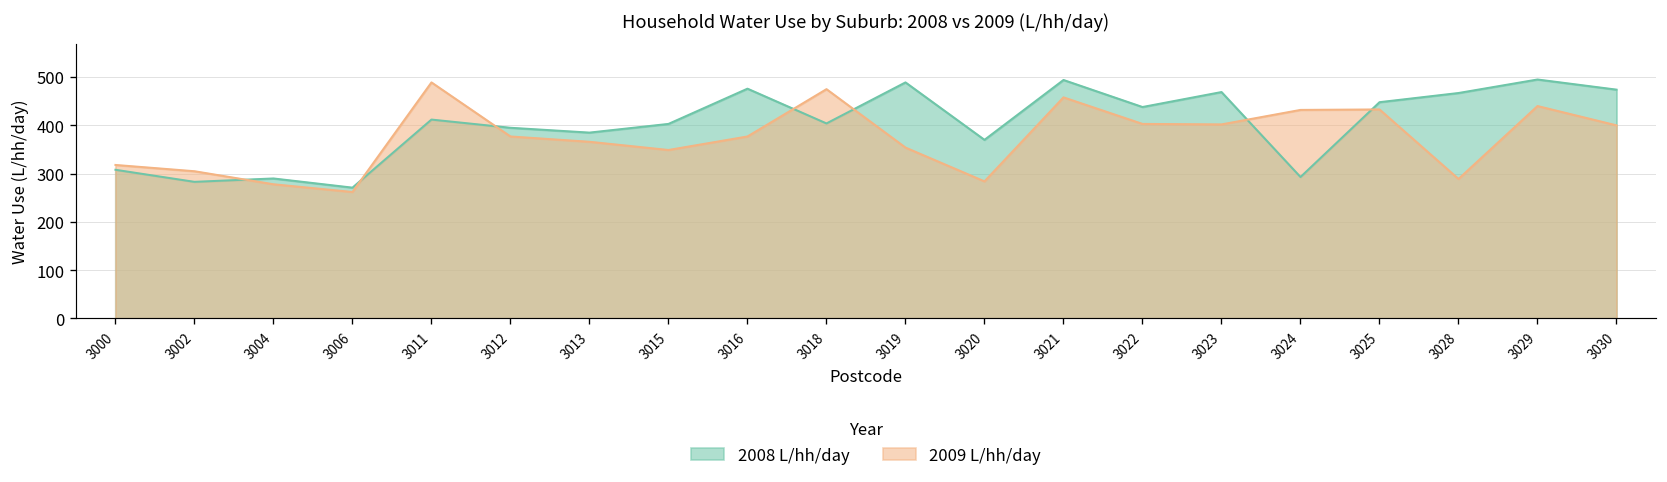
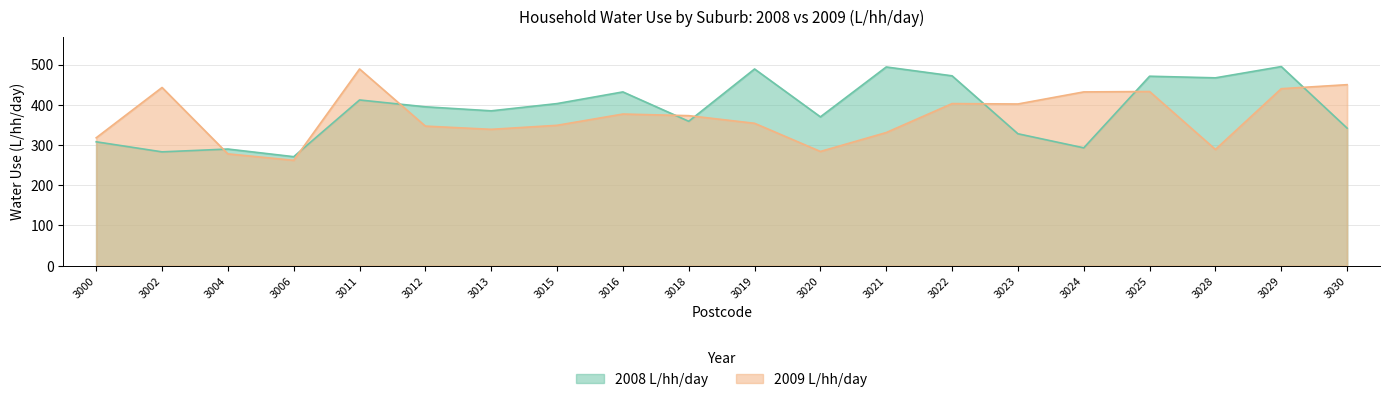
  {
    "2008 L/hh/day": {
      "3000": 310,
      "3002": 280,
      "3004": 290,
      "3006": 270,
      "3011": 410,
      "3012": 400,
      "3013": 390,
      "3015": 400,
-     "3016": 480,
-     "3018": 400,
+     "3016": 430,
+     "3018": 360,
      "3019": 490,
      "3020": 370,
      "3021": 490,
-     "3022": 440,
-     "3023": 470,
+     "3022": 470,
+     "3023": 330,
      "3024": 290,
-     "3025": 450,
+     "3025": 470,
      "3028": 470,
      "3029": 500,
-     "3030": 470
+     "3030": 340
    },
    "2009 L/hh/day": {
      "3000": 320,
-     "3002": 310,
+     "3002": 440,
      "3004": 280,
      "3006": 260,
      "3011": 490,
-     "3012": 380,
-     "3013": 370,
+     "3012": 350,
+     "3013": 340,
      "3015": 350,
      "3016": 380,
-     "3018": 480,
+     "3018": 370,
      "3019": 350,
      "3020": 280,
-     "3021": 460,
+     "3021": 330,
      "3022": 400,
      "3023": 400,
      "3024": 430,
      "3025": 430,
      "3028": 290,
      "3029": 440,
-     "3030": 400
+     "3030": 450
    }
  }
